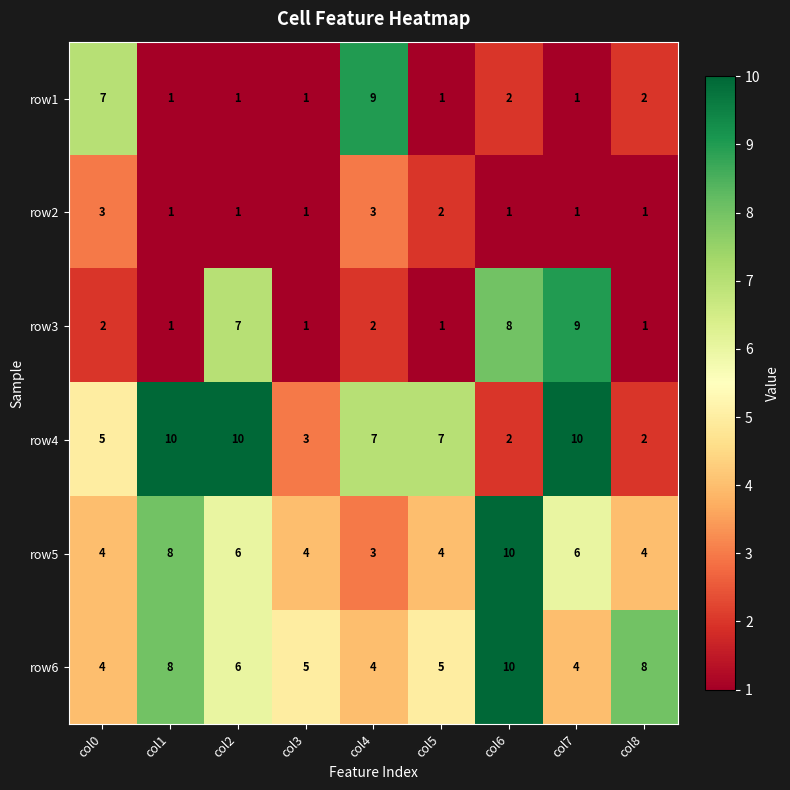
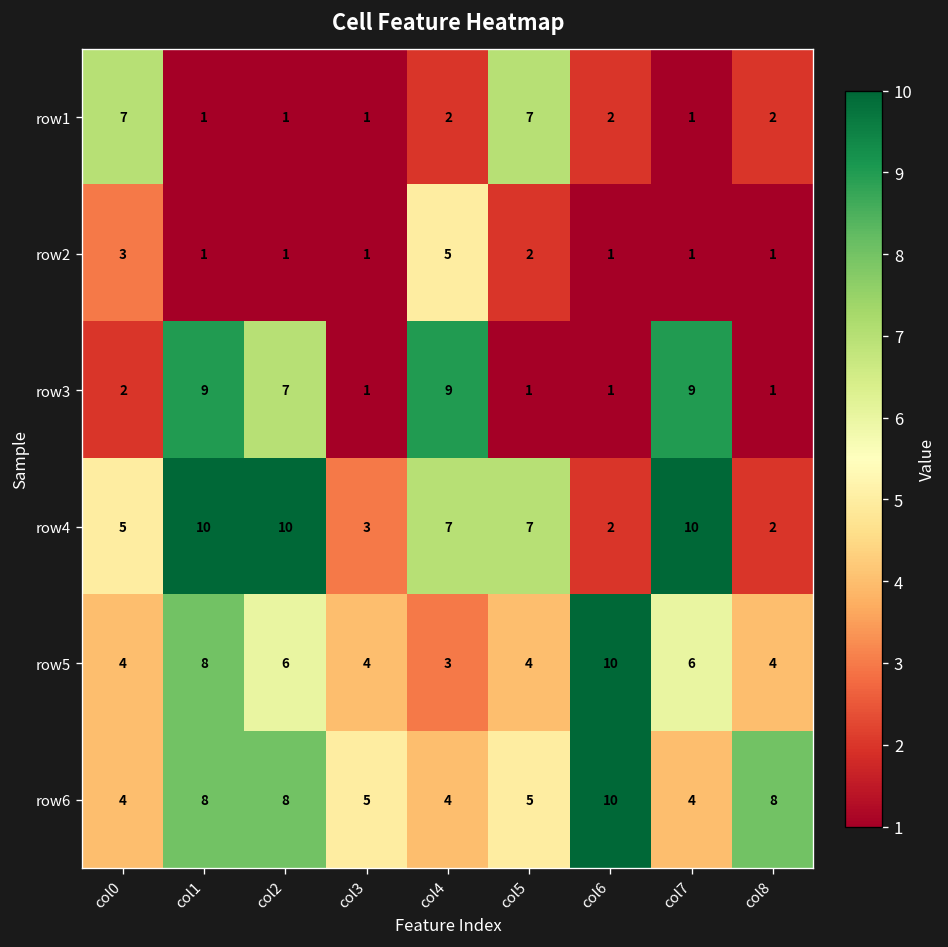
  {
    "row1": {
      "col0": 7,
      "col1": 1,
      "col2": 1,
      "col3": 1,
-     "col4": 9,
-     "col5": 1,
+     "col4": 2,
+     "col5": 7,
      "col6": 2,
      "col7": 1,
      "col8": 2
    },
    "row2": {
      "col0": 3,
      "col1": 1,
      "col2": 1,
      "col3": 1,
-     "col4": 3,
+     "col4": 5,
      "col5": 2,
      "col6": 1,
      "col7": 1,
      "col8": 1
    },
    "row3": {
      "col0": 2,
-     "col1": 1,
+     "col1": 9,
      "col2": 7,
      "col3": 1,
-     "col4": 2,
+     "col4": 9,
      "col5": 1,
-     "col6": 8,
+     "col6": 1,
      "col7": 9,
      "col8": 1
    },
    "row4": {
      "col0": 5,
      "col1": 10,
      "col2": 10,
      "col3": 3,
      "col4": 7,
      "col5": 7,
      "col6": 2,
      "col7": 10,
      "col8": 2
    },
    "row5": {
      "col0": 4,
      "col1": 8,
      "col2": 6,
      "col3": 4,
      "col4": 3,
      "col5": 4,
      "col6": 10,
      "col7": 6,
      "col8": 4
    },
    "row6": {
      "col0": 4,
      "col1": 8,
-     "col2": 6,
+     "col2": 8,
      "col3": 5,
      "col4": 4,
      "col5": 5,
      "col6": 10,
      "col7": 4,
      "col8": 8
    }
  }
